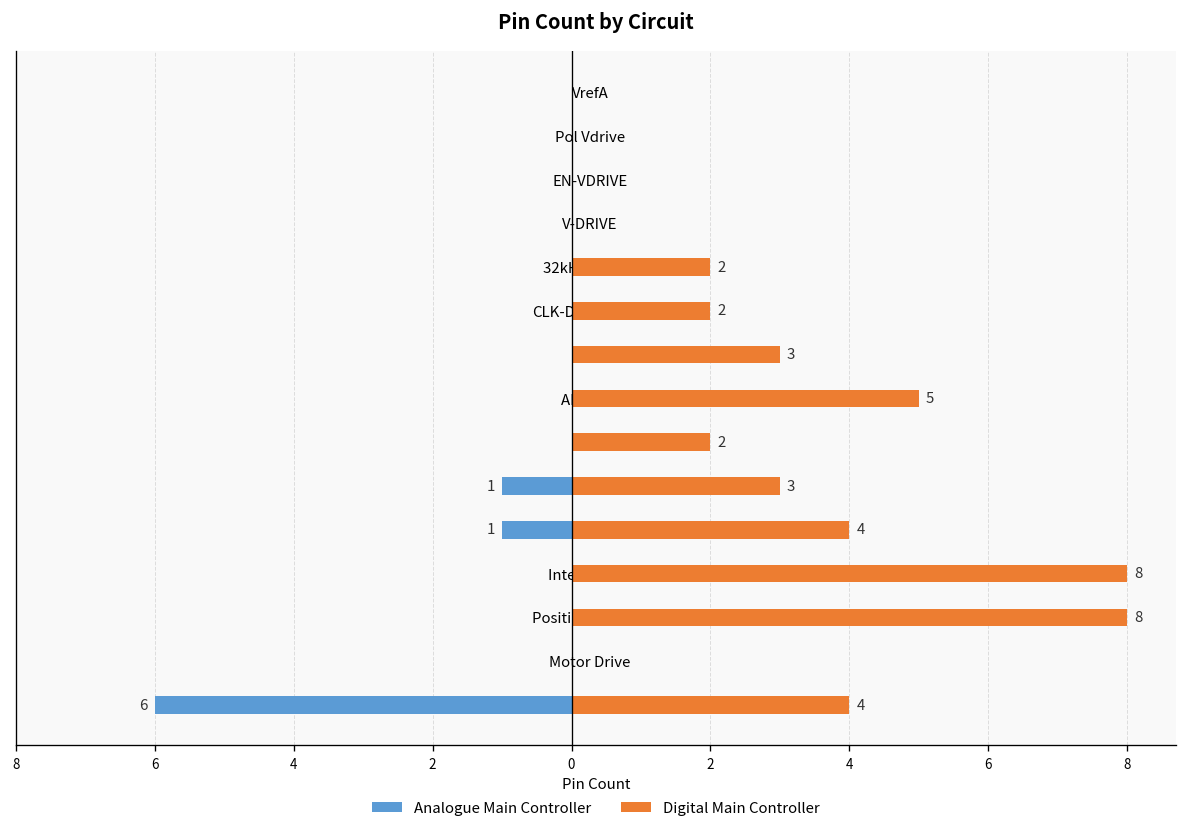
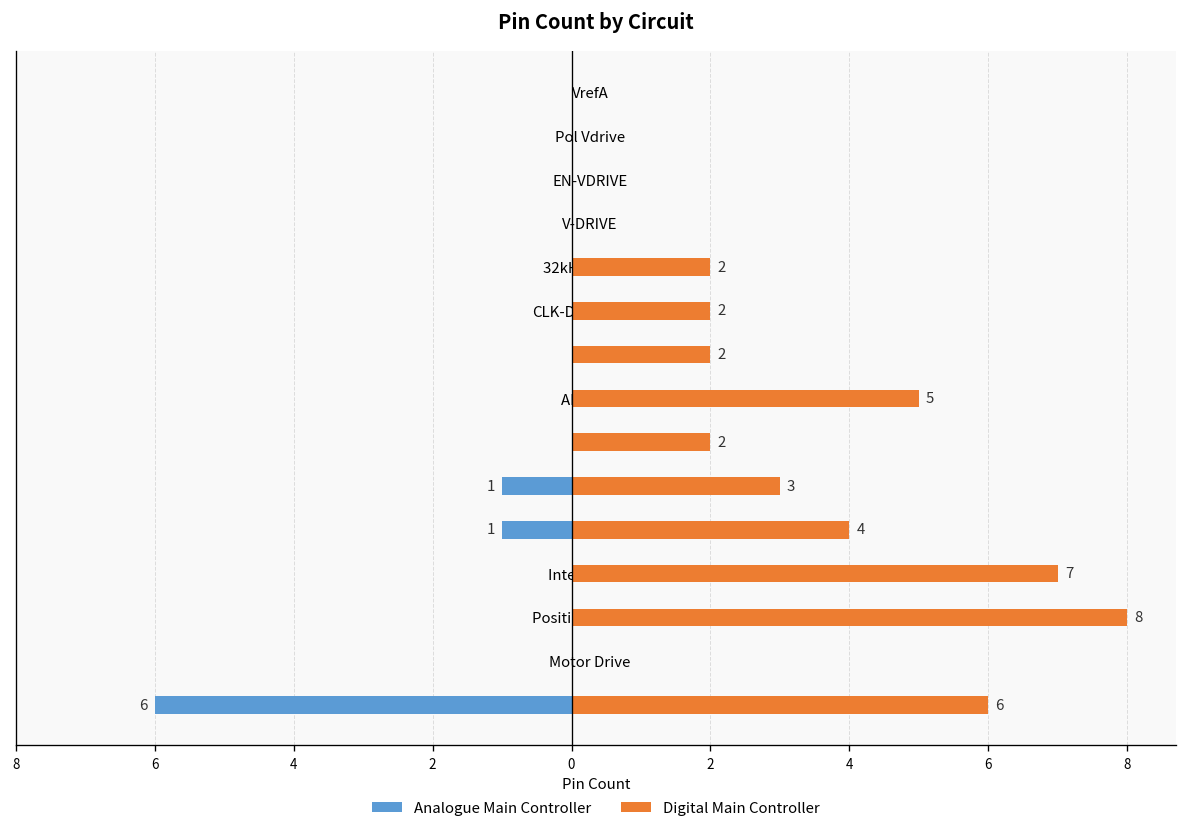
  {
    "Digital Main Controller": {
      "32kHz Crystal": 2,
      "CLK-Distribution": 2,
-     "USB": 3,
+     "USB": 2,
      "ALT Con": 5,
      "SWD": 2,
      "Board Expansion": 3,
      "Prime Expansion": 4,
-     "Internal Bus": 8,
+     "Internal Bus": 7,
      "Position Sensors": 8,
-     "Power Distribution": 4
+     "Power Distribution": 6
    }
  }
